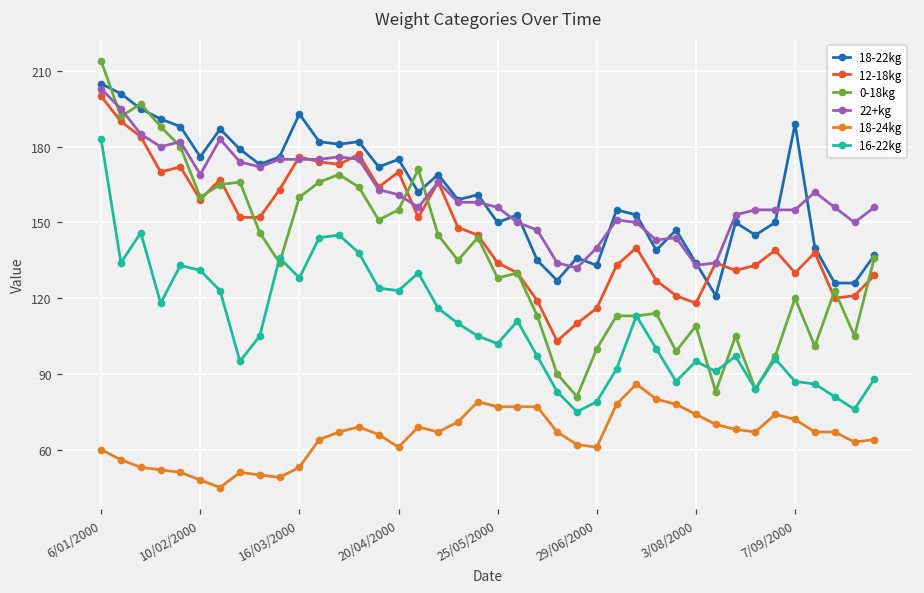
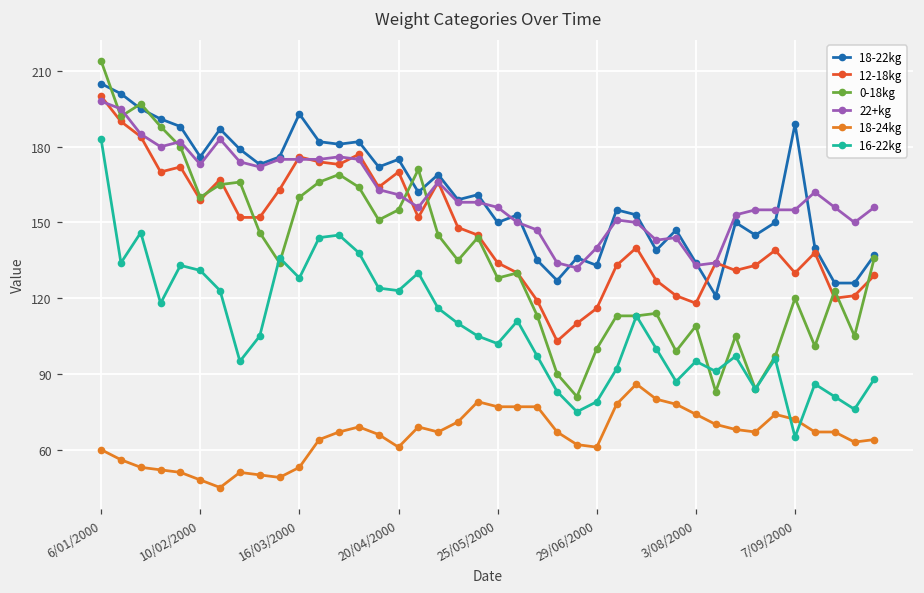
  {
    "18-22kg": {
      "6/01/2000": 205,
      "10/02/2000": 176,
      "16/03/2000": 193,
      "20/04/2000": 175,
      "25/05/2000": 150,
      "29/06/2000": 133,
      "7/09/2000": 189
    },
    "0-18kg": {
      "6/01/2000": 214,
      "16/03/2000": 160,
      "20/04/2000": 155,
      "25/05/2000": 128,
      "29/06/2000": 100,
      "3/08/2000": 109,
      "7/09/2000": 120
    },
    "22+kg": {
-     "6/01/2000": 203,
-     "10/02/2000": 169,
+     "6/01/2000": 198,
+     "10/02/2000": 173,
      "20/04/2000": 161,
      "25/05/2000": 156,
      "29/06/2000": 140,
      "7/09/2000": 155
    },
    "16-22kg": {
      "6/01/2000": 183,
      "10/02/2000": 131,
      "16/03/2000": 128,
      "20/04/2000": 123,
      "25/05/2000": 102,
      "29/06/2000": 79,
      "3/08/2000": 95,
-     "7/09/2000": 87
+     "7/09/2000": 65
    }
  }
